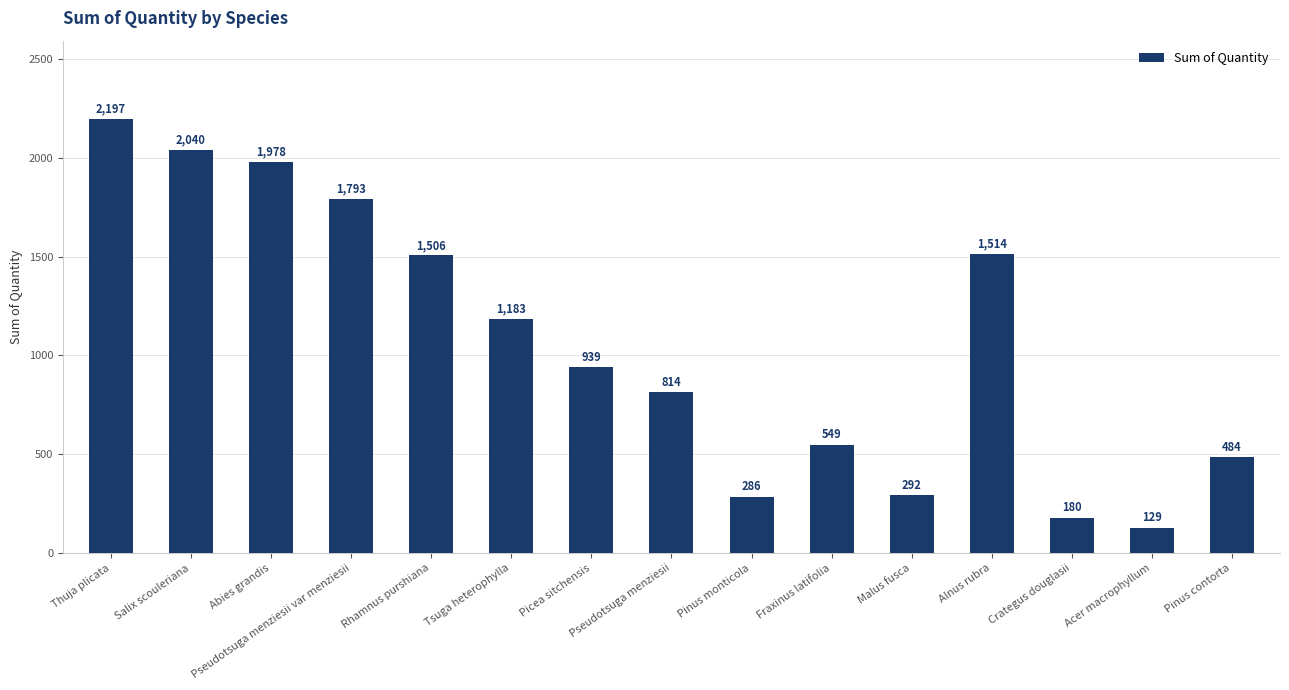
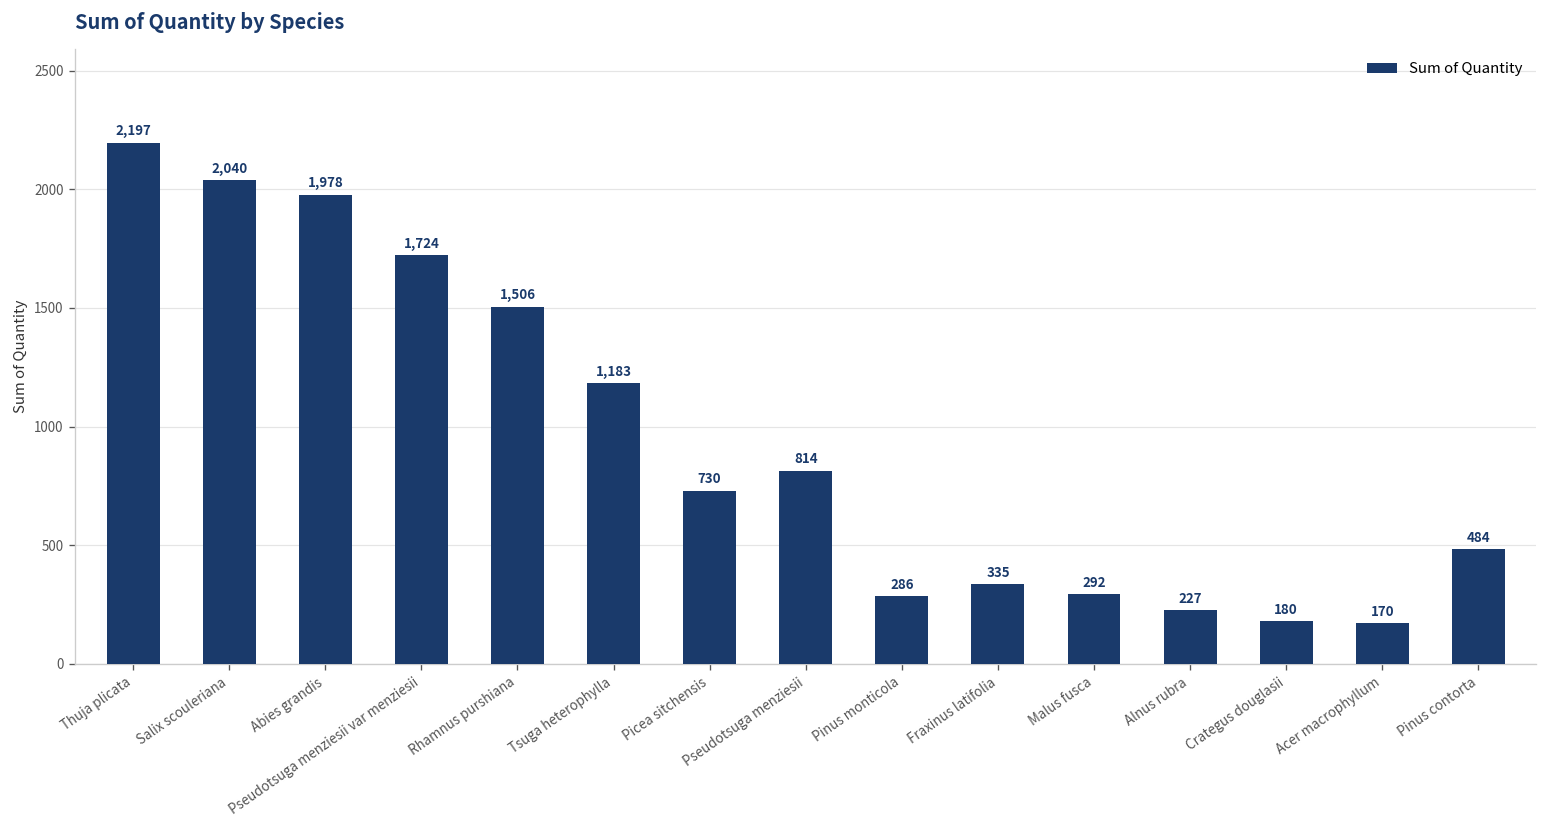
  {
    "Thuja plicata": "2,197",
    "Salix scouleriana": "2,040",
    "Abies grandis": "1,978",
-   "Pseudotsuga menziesii var menziesii": "1,793",
+   "Pseudotsuga menziesii var menziesii": "1,724",
    "Rhamnus purshiana": "1,506",
    "Tsuga heterophylla": "1,183",
-   "Picea sitchensis": "939",
+   "Picea sitchensis": "730",
    "Pseudotsuga menziesii": "814",
    "Pinus monticola": "286",
-   "Fraxinus latifolia": "549",
+   "Fraxinus latifolia": "335",
    "Malus fusca": "292",
-   "Alnus rubra": "1,514",
+   "Alnus rubra": "227",
    "Crategus douglasii": "180",
-   "Acer macrophyllum": "129",
+   "Acer macrophyllum": "170",
    "Pinus contorta": "484"
  }
